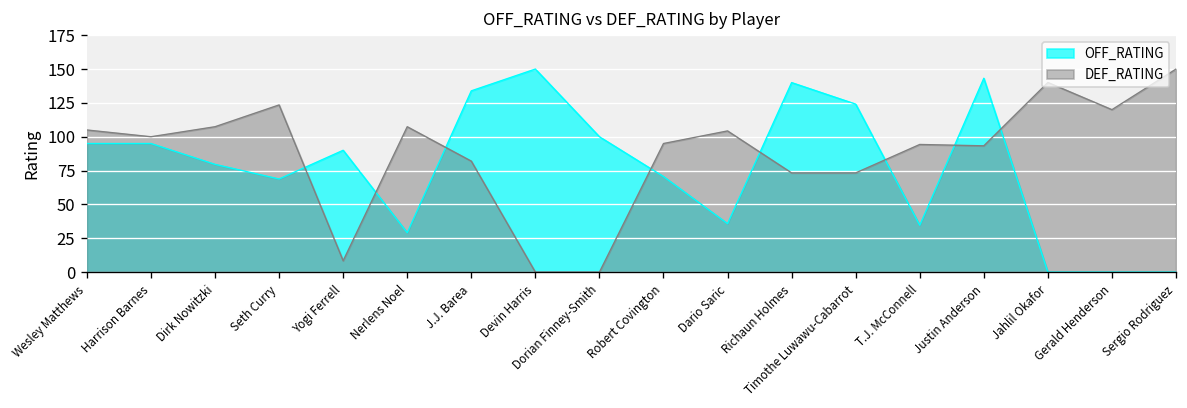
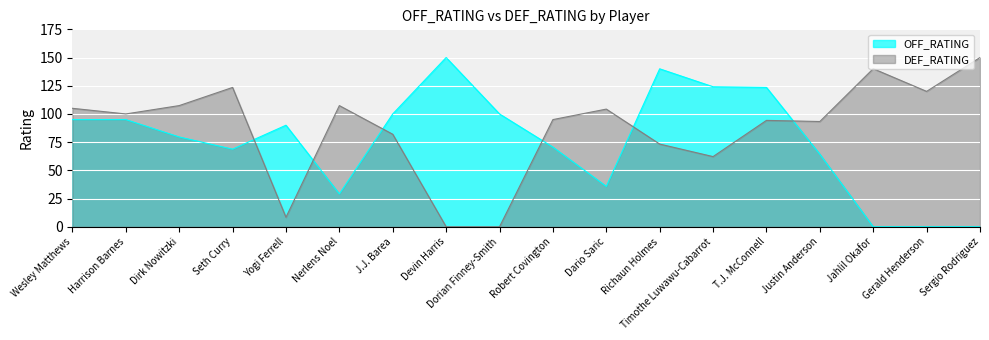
  {
    "OFF_RATING": {
      "Wesley Matthews": 95,
      "Harrison Barnes": 95,
      "Dirk Nowitzki": 80,
      "Seth Curry": 69,
      "Yogi Ferrell": 90,
      "Nerlens Noel": 29,
-     "J.J. Barea": 134,
+     "J.J. Barea": 100,
      "Devin Harris": 150,
      "Dorian Finney-Smith": 100,
      "Robert Covington": 71,
      "Dario Saric": 36,
      "Richaun Holmes": 140,
      "Timothe Luwawu-Cabarrot": 124,
-     "T.J. McConnell": 35,
-     "Justin Anderson": 143,
+     "T.J. McConnell": 124,
+     "Justin Anderson": 64,
      "Jahlil Okafor": 0,
      "Gerald Henderson": 0,
      "Sergio Rodriguez": 0
    },
    "DEF_RATING": {
      "Wesley Matthews": 105,
      "Harrison Barnes": 100,
      "Dirk Nowitzki": 107,
      "Seth Curry": 124,
      "Yogi Ferrell": 8,
      "Nerlens Noel": 107,
      "J.J. Barea": 82,
      "Devin Harris": 0,
      "Dorian Finney-Smith": 0,
      "Robert Covington": 95,
      "Dario Saric": 104,
      "Richaun Holmes": 73,
-     "Timothe Luwawu-Cabarrot": 73,
+     "Timothe Luwawu-Cabarrot": 62,
      "T.J. McConnell": 94,
      "Justin Anderson": 93,
      "Gerald Henderson": 120,
      "Sergio Rodriguez": 150
    }
  }
